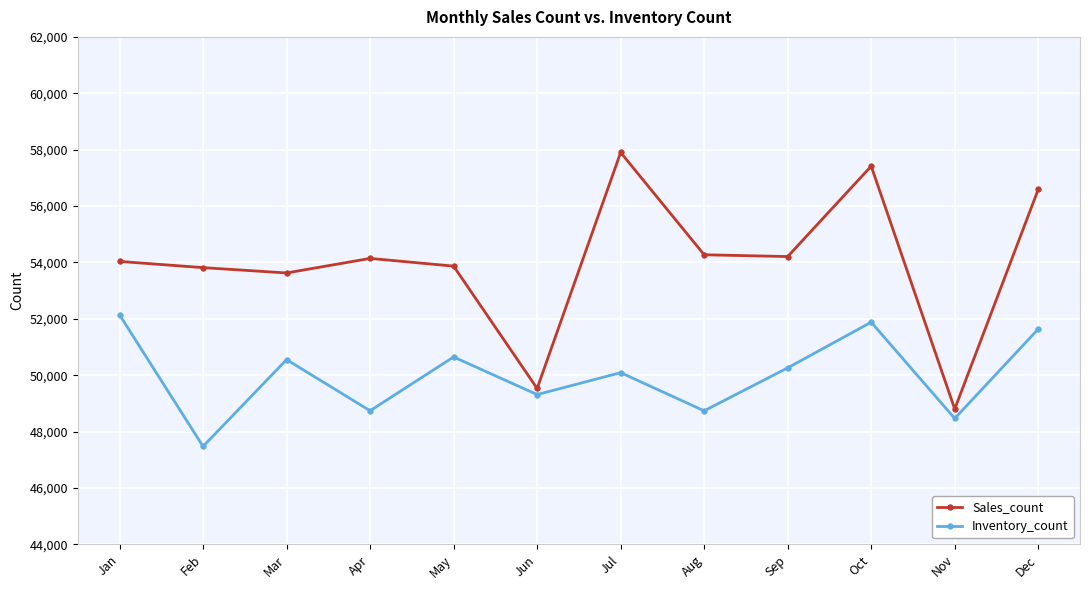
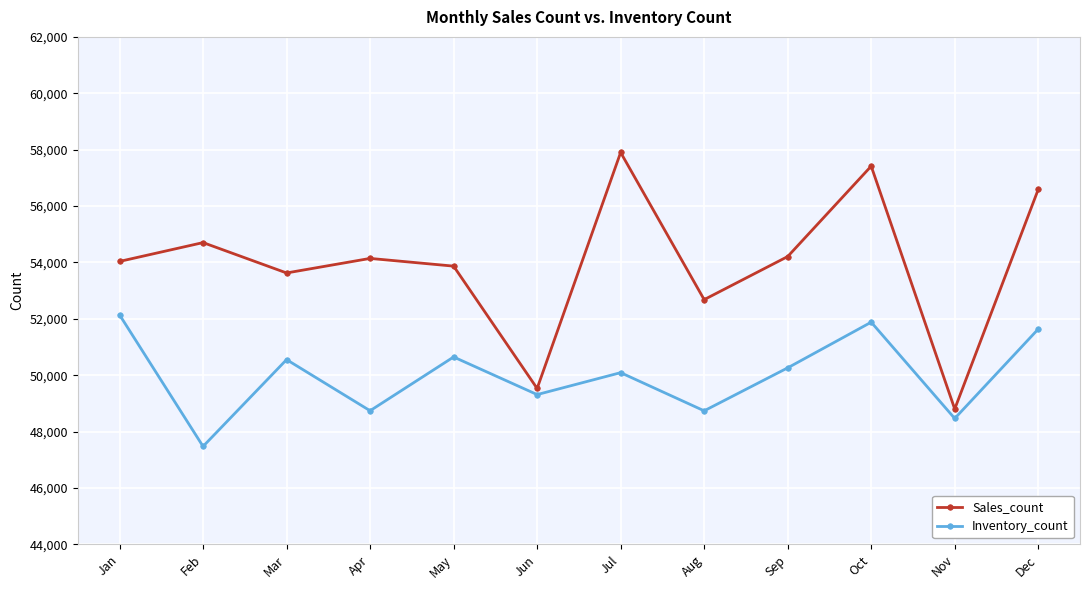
  {
    "Sales_count": {
      "Jan": "54,000",
-     "Feb": "53,800",
+     "Feb": "54,700",
      "Mar": "53,600",
      "Apr": "54,100",
      "May": "53,900",
      "Jun": "49,500",
      "Jul": "57,900",
-     "Aug": "54,300",
+     "Aug": "52,700",
      "Sep": "54,200",
      "Oct": "57,400",
      "Nov": "48,800",
      "Dec": "56,600"
    },
    "Inventory_count": {
      "Jan": "52,100",
      "Feb": "47,500",
      "Mar": "50,600",
      "Apr": "48,700",
      "May": "50,600",
      "Jun": "49,300",
      "Jul": "50,100",
      "Aug": "48,700",
      "Sep": "50,300",
      "Oct": "51,900",
      "Nov": "48,500",
      "Dec": "51,600"
    }
  }
